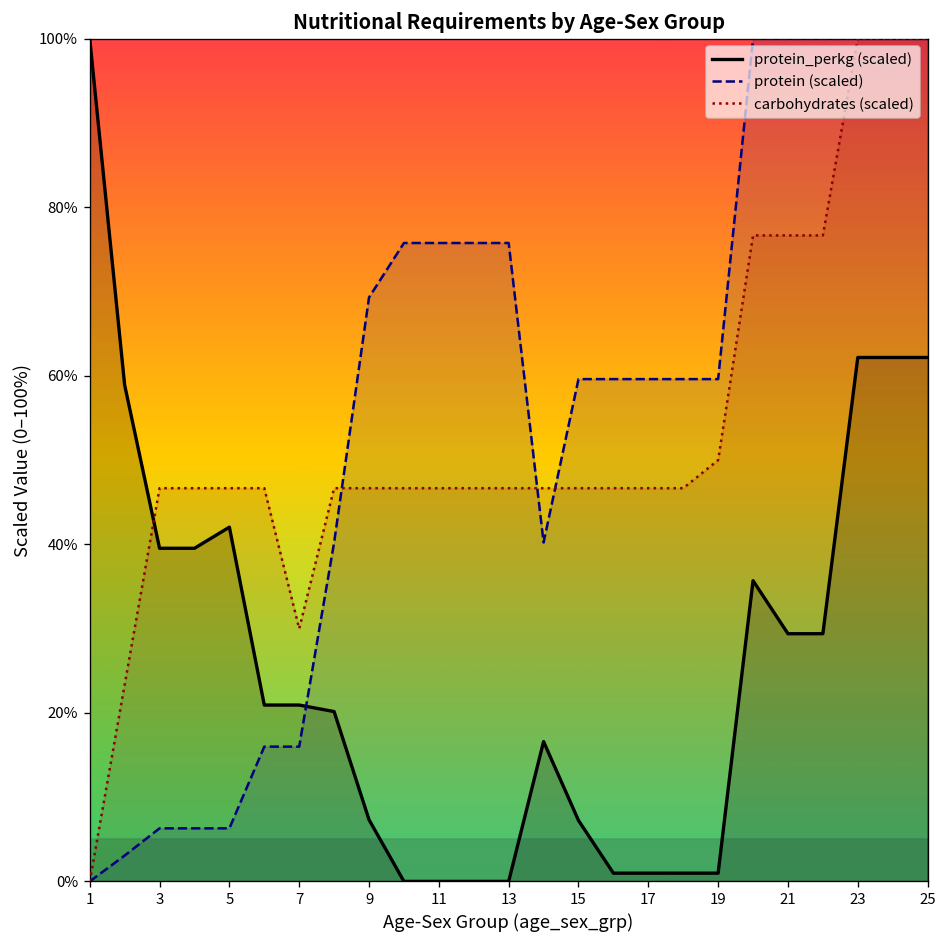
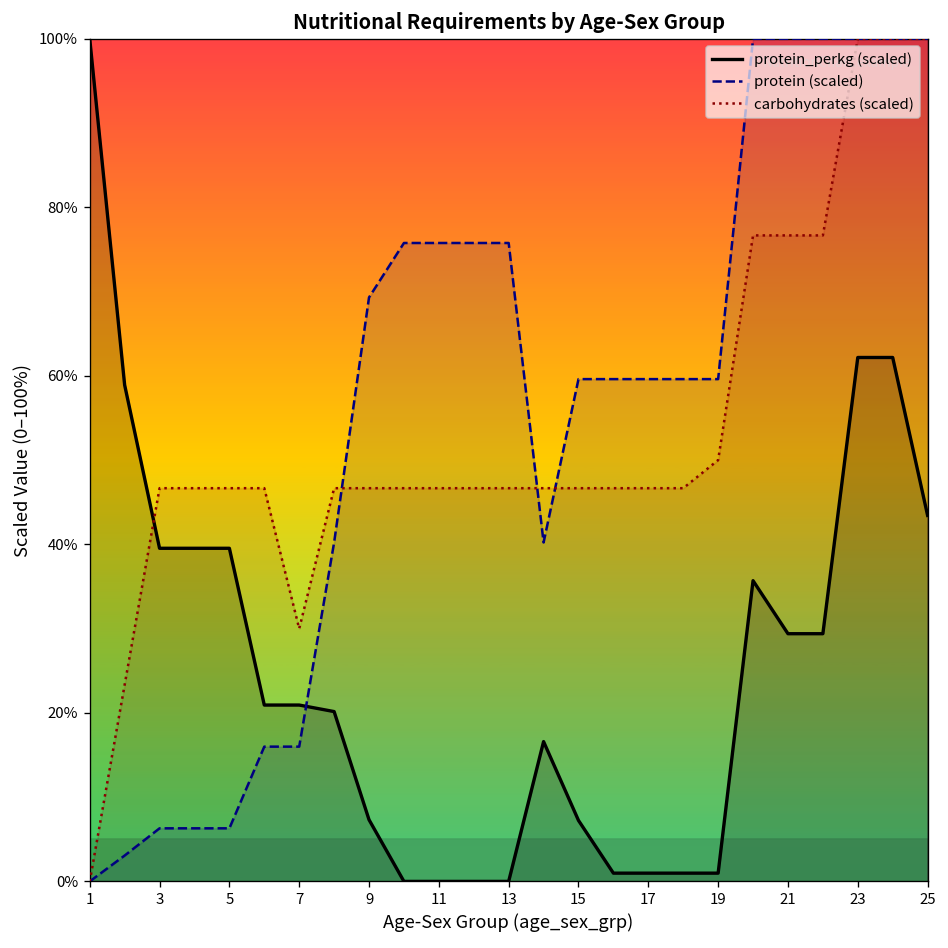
  {
    "protein_perkg (scaled)": {
      "1": "100%",
      "3": "40%",
-     "5": "42%",
+     "5": "40%",
      "7": "21%",
      "9": "7%",
      "15": "7%",
      "21": "29%",
      "23": "62%",
-     "25": "62%"
+     "25": "43%"
    },
    "protein (scaled)": {
      "3": "6%",
      "5": "6%",
      "7": "16%",
      "9": "69%",
      "11": "76%",
      "13": "76%",
      "15": "60%",
      "17": "60%",
      "19": "60%",
      "21": "100%"
    },
    "carbohydrates (scaled)": {
      "3": "47%",
      "5": "47%",
      "7": "30%",
      "9": "47%",
      "11": "47%",
      "13": "47%",
      "15": "47%",
      "17": "47%",
      "19": "50%",
      "21": "77%"
    }
  }
